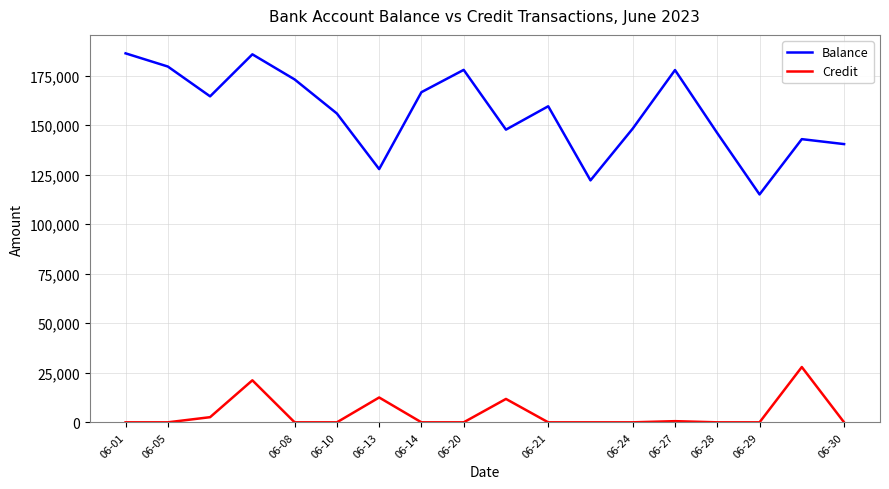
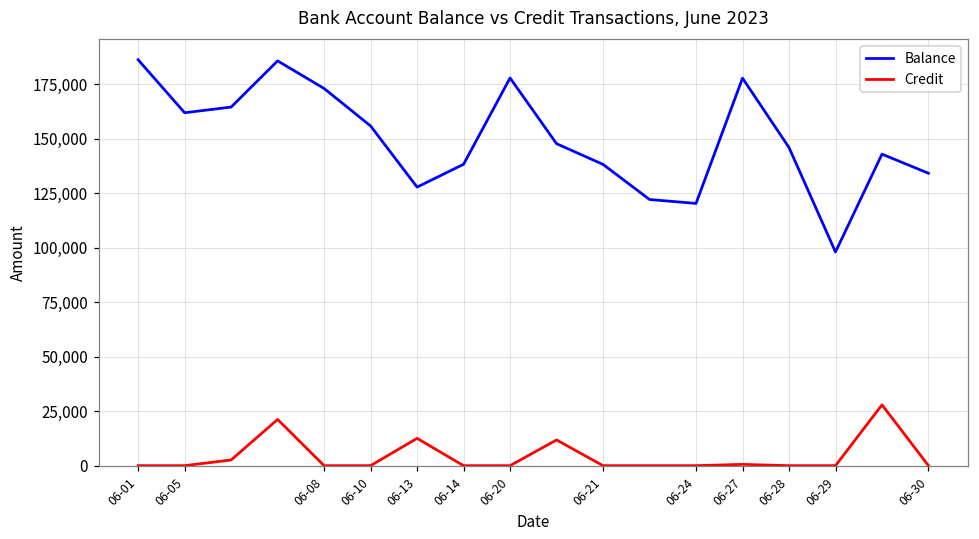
  {
    "Balance": {
      "06-01": "186,000",
-     "06-05": "180,000",
+     "06-05": "162,000",
      "06-08": "173,000",
      "06-10": "156,000",
      "06-13": "128,000",
-     "06-14": "167,000",
+     "06-14": "138,000",
      "06-20": "178,000",
-     "06-21": "159,000",
-     "06-24": "148,000",
+     "06-21": "138,000",
+     "06-24": "120,000",
      "06-27": "178,000",
      "06-28": "146,000",
-     "06-29": "115,000",
-     "06-30": "140,000"
+     "06-29": "98,000",
+     "06-30": "134,000"
    },
    "Credit": {
      "06-01": "0",
      "06-05": "0",
      "06-08": "0",
      "06-10": "0",
      "06-13": "13,000",
      "06-14": "0",
      "06-20": "0",
      "06-21": "0",
      "06-24": "0",
      "06-27": "1,000",
      "06-28": "0",
      "06-29": "0",
      "06-30": "0"
    }
  }
